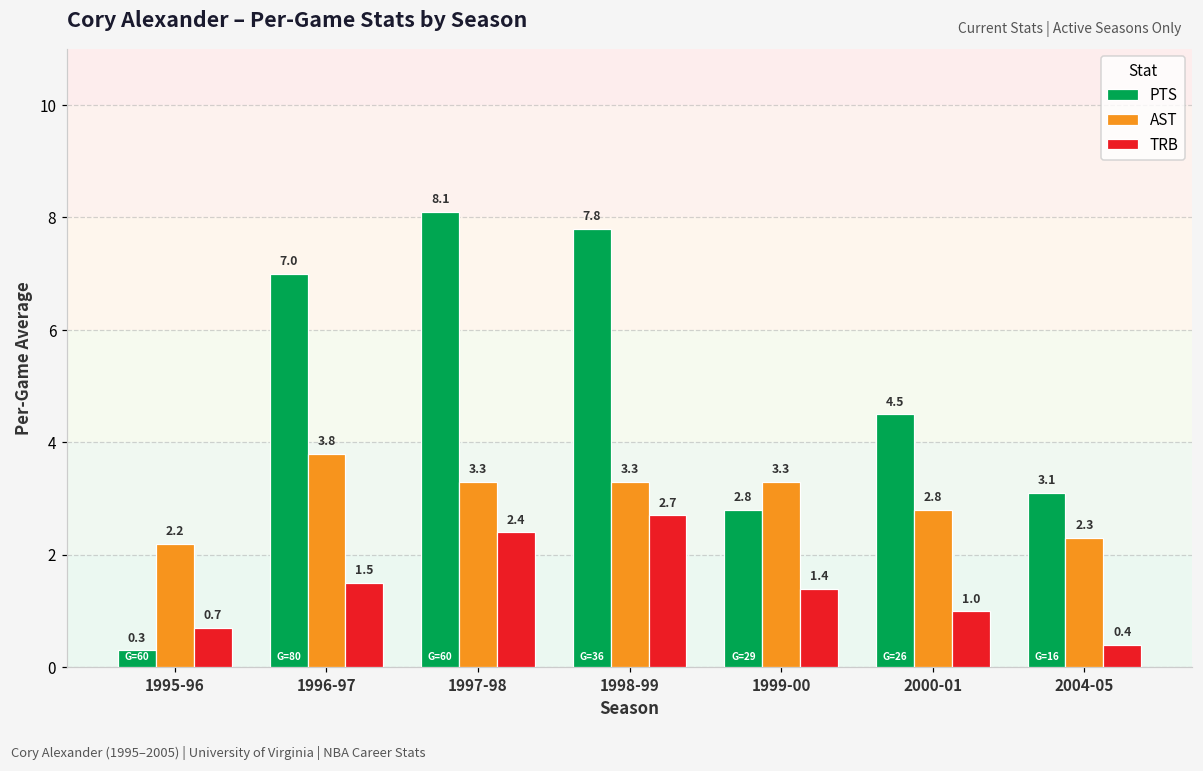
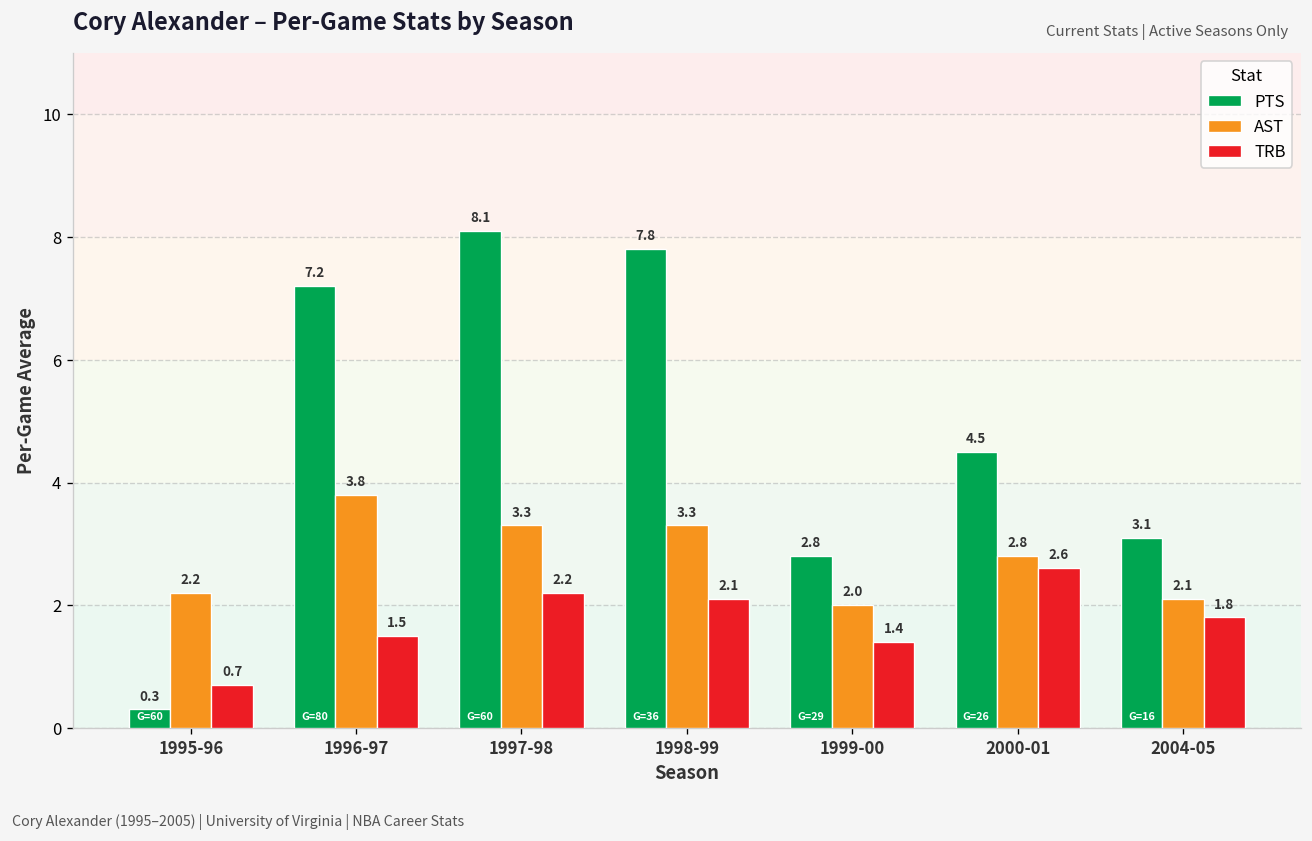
  {
    "PTS": {
      "1995-96": 0.3,
-     "1996-97": 7.0,
+     "1996-97": 7.2,
      "1997-98": 8.1,
      "1998-99": 7.8,
      "1999-00": 2.8,
      "2000-01": 4.5,
      "2004-05": 3.1
    },
    "AST": {
      "1995-96": 2.2,
      "1996-97": 3.8,
      "1997-98": 3.3,
      "1998-99": 3.3,
-     "1999-00": 3.3,
+     "1999-00": 2.0,
      "2000-01": 2.8,
-     "2004-05": 2.3
+     "2004-05": 2.1
    },
    "TRB": {
      "1995-96": 0.7,
      "1996-97": 1.5,
-     "1997-98": 2.4,
-     "1998-99": 2.7,
+     "1997-98": 2.2,
+     "1998-99": 2.1,
      "1999-00": 1.4,
-     "2000-01": 1.0,
-     "2004-05": 0.4
+     "2000-01": 2.6,
+     "2004-05": 1.8
    }
  }
